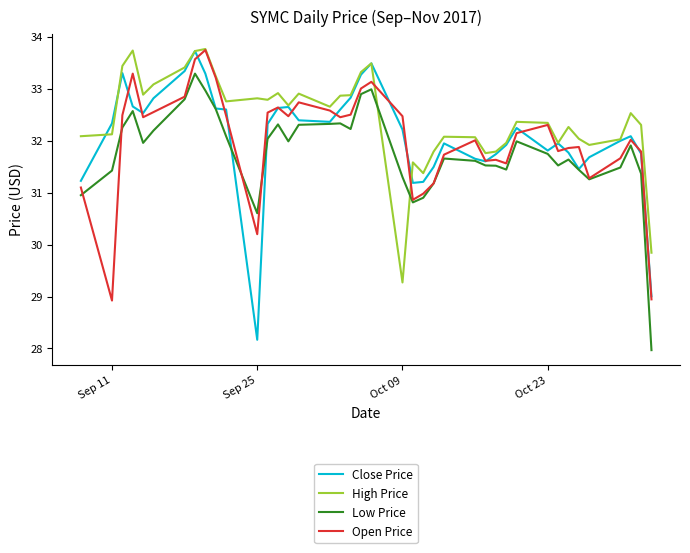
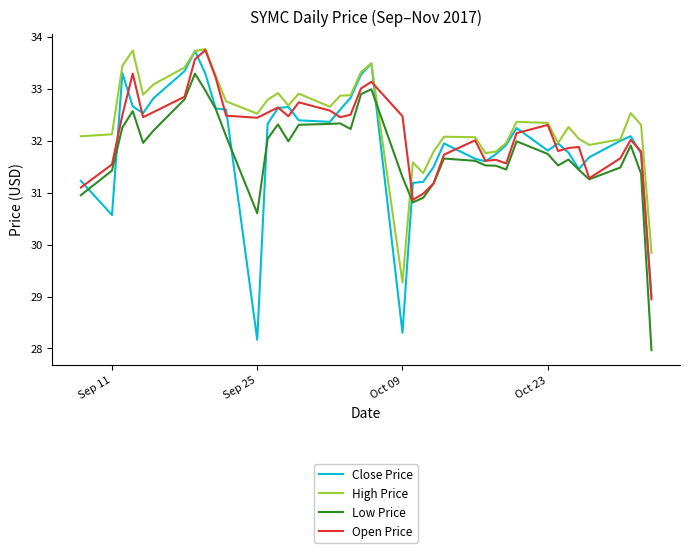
  {
    "Close Price": {
-     "Sep 11": 32.3,
+     "Sep 11": 30.6,
      "Sep 25": 28.2,
-     "Oct 09": 32.2,
+     "Oct 09": 28.3,
      "Oct 23": 31.8
    },
    "High Price": {
      "Sep 11": 32.1,
-     "Sep 25": 32.8,
+     "Sep 25": 32.5,
      "Oct 09": 29.3
    },
    "Low Price": {
      "Sep 11": 31.4,
      "Sep 25": 30.6,
      "Oct 09": 31.3,
      "Oct 23": 31.7
    },
    "Open Price": {
-     "Sep 11": 28.9,
-     "Sep 25": 30.2,
+     "Sep 11": 31.5,
+     "Sep 25": 32.4,
      "Oct 09": 32.5
    }
  }
